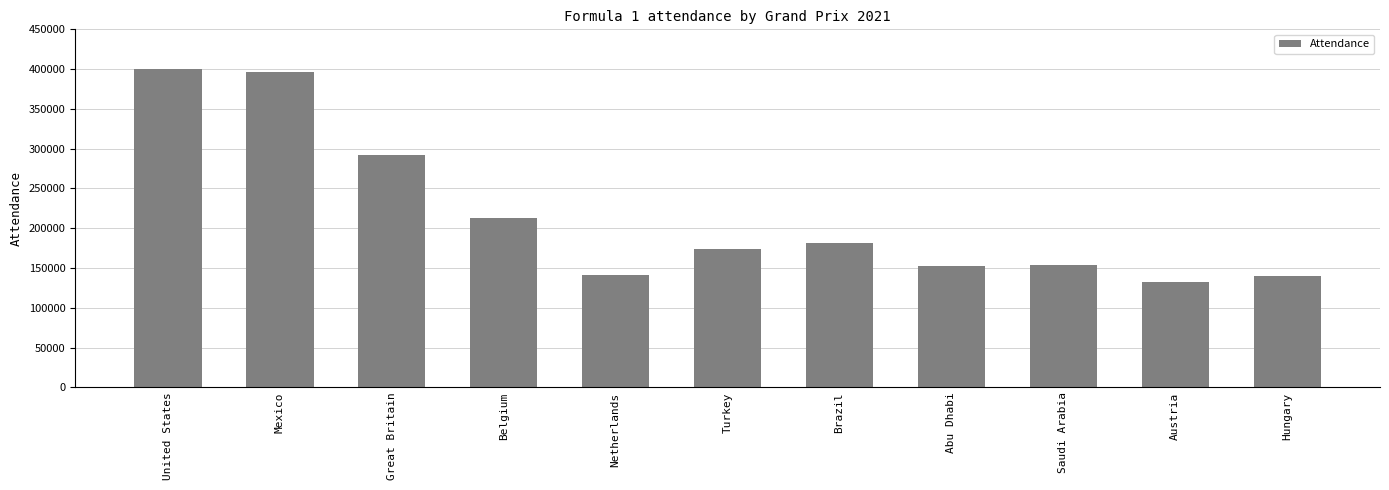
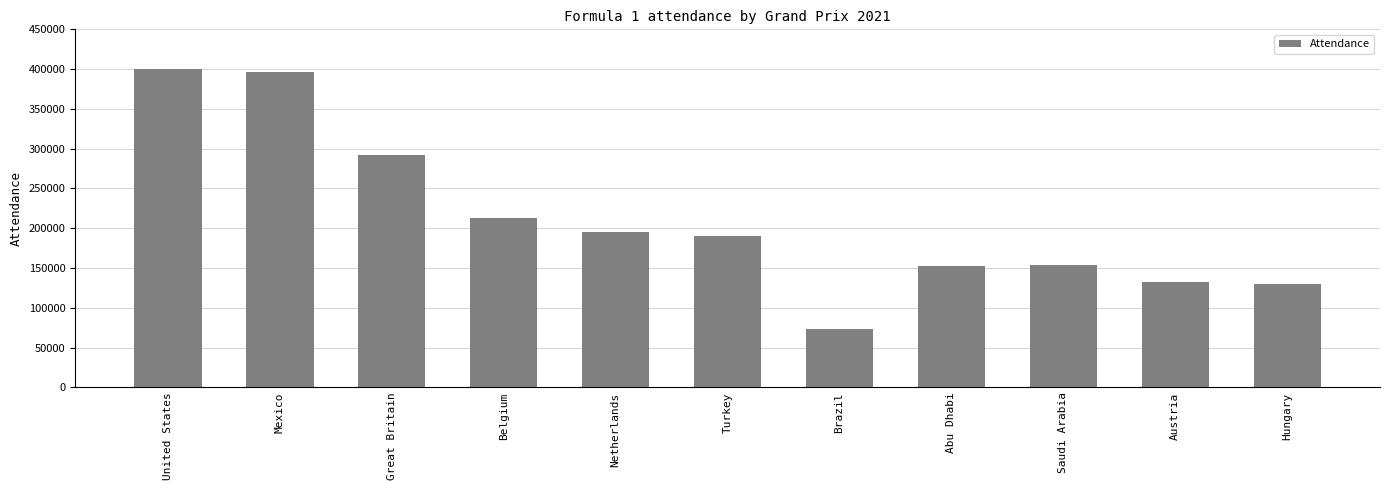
  {
    "United States": 400000,
    "Mexico": 400000,
    "Great Britain": 290000,
    "Belgium": 210000,
-   "Netherlands": 140000,
-   "Turkey": 170000,
-   "Brazil": 180000,
+   "Netherlands": 200000,
+   "Turkey": 190000,
+   "Brazil": 70000,
    "Abu Dhabi": 150000,
    "Saudi Arabia": 150000,
    "Austria": 130000,
-   "Hungary": 140000
+   "Hungary": 130000
  }
